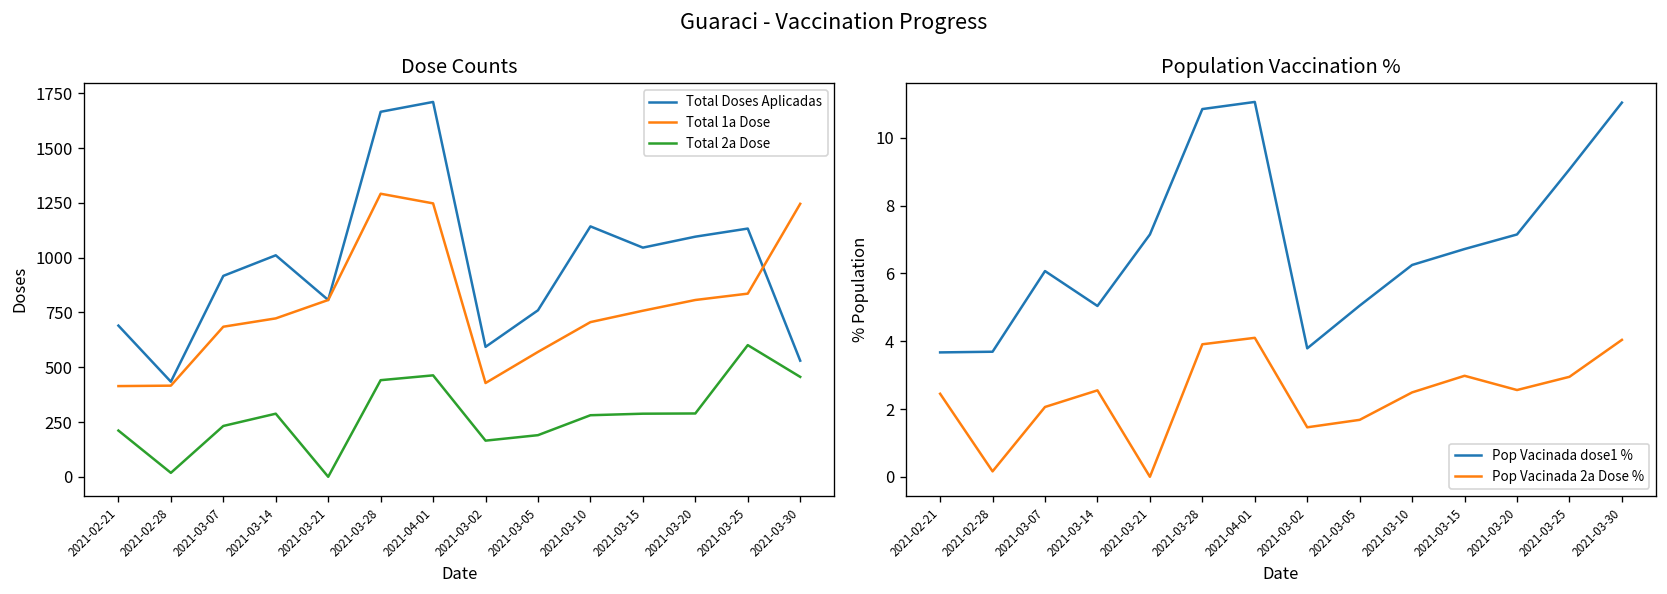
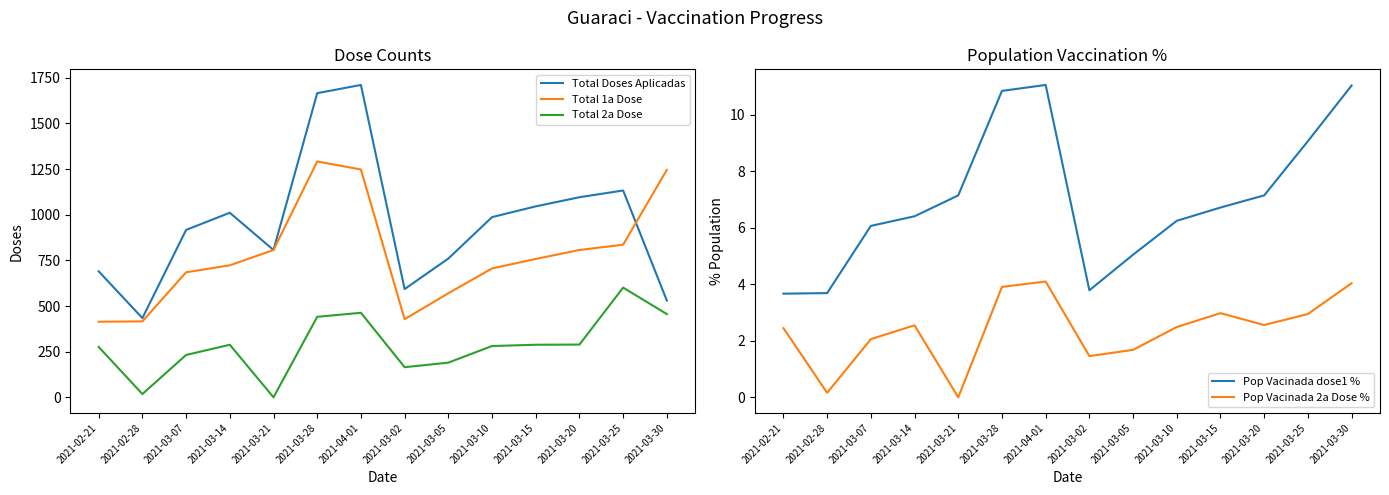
  {
    "Dose Counts": {
      "Total Doses Aplicadas": {
        "2021-02-21": 690,
        "2021-02-28": 430,
        "2021-03-07": 920,
        "2021-03-14": 1010,
        "2021-03-28": 1670,
        "2021-04-01": 1710,
        "2021-03-02": 590,
        "2021-03-05": 760,
-       "2021-03-10": 1140,
+       "2021-03-10": 990,
        "2021-03-15": 1050,
        "2021-03-20": 1100,
        "2021-03-25": 1130,
        "2021-03-30": 530
      },
      "Total 1a Dose": {
        "2021-02-21": 410,
        "2021-02-28": 420,
        "2021-03-07": 690,
        "2021-03-14": 720,
        "2021-03-28": 1290,
        "2021-04-01": 1250,
        "2021-03-02": 430,
        "2021-03-05": 570,
        "2021-03-10": 710,
        "2021-03-15": 760,
        "2021-03-20": 810,
        "2021-03-25": 840,
        "2021-03-30": 1250
      },
      "Total 2a Dose": {
-       "2021-02-21": 210,
+       "2021-02-21": 280,
        "2021-02-28": 20,
        "2021-03-07": 230,
        "2021-03-14": 290,
        "2021-03-21": 0,
        "2021-03-28": 440,
        "2021-04-01": 460,
        "2021-03-02": 170,
        "2021-03-05": 190,
        "2021-03-10": 280,
        "2021-03-15": 290,
        "2021-03-20": 290,
        "2021-03-25": 600,
        "2021-03-30": 460
      }
    },
    "Population Vaccination %": {
      "Pop Vacinada dose1 %": {
        "2021-02-21": 3.7,
        "2021-02-28": 3.7,
        "2021-03-07": 6.1,
-       "2021-03-14": 5.0,
+       "2021-03-14": 6.4,
        "2021-03-21": 7.2,
        "2021-03-28": 10.9,
        "2021-04-01": 11.1,
        "2021-03-02": 3.8,
        "2021-03-05": 5.1,
        "2021-03-10": 6.3,
        "2021-03-15": 6.7,
        "2021-03-20": 7.2,
        "2021-03-25": 9.1,
        "2021-03-30": 11.0
      },
      "Pop Vacinada 2a Dose %": {
        "2021-02-21": 2.5,
        "2021-02-28": 0.2,
        "2021-03-07": 2.1,
        "2021-03-14": 2.6,
        "2021-03-21": 0.0,
        "2021-03-28": 3.9,
        "2021-04-01": 4.1,
        "2021-03-02": 1.5,
        "2021-03-05": 1.7,
        "2021-03-10": 2.5,
        "2021-03-15": 3.0,
        "2021-03-20": 2.6,
        "2021-03-25": 3.0,
        "2021-03-30": 4.0
      }
    }
  }
